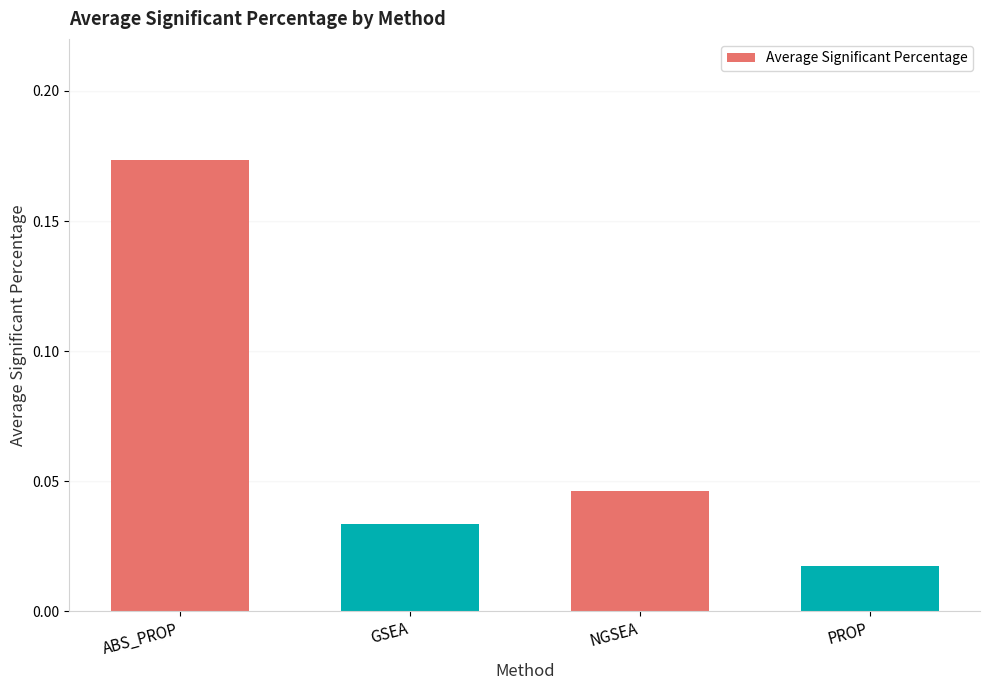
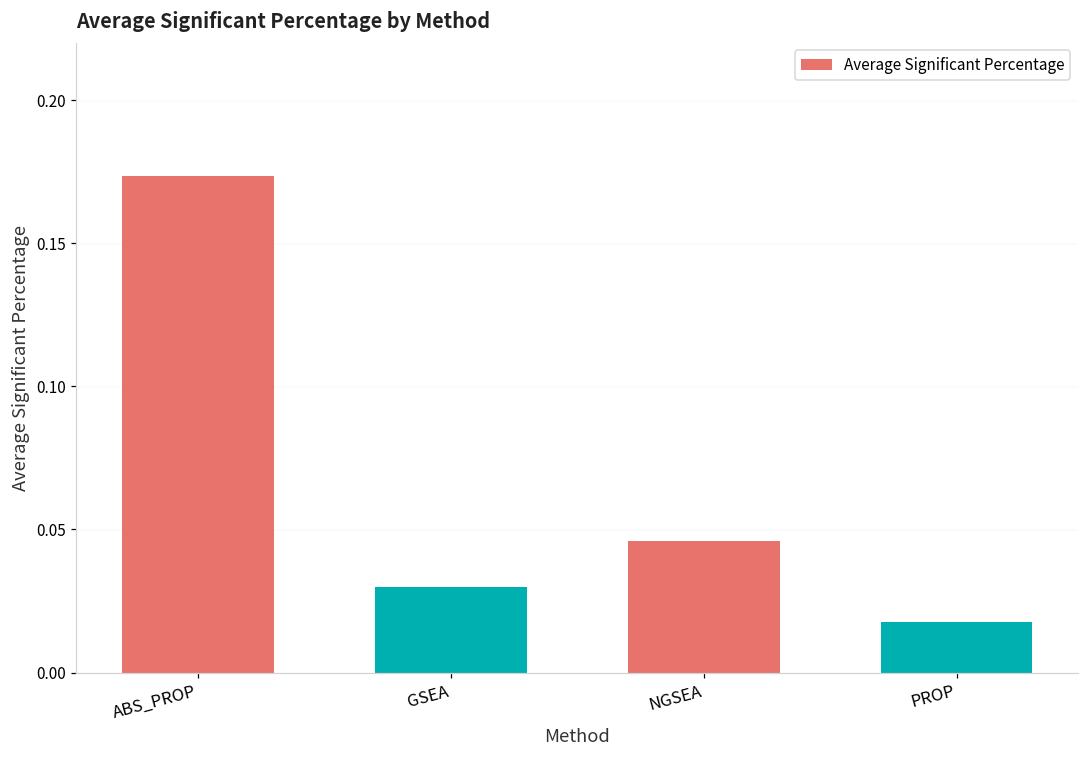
  {
    "ABS_PROP": 0.174,
-   "GSEA": 0.034,
+   "GSEA": 0.030,
    "NGSEA": 0.046,
    "PROP": 0.018
  }
